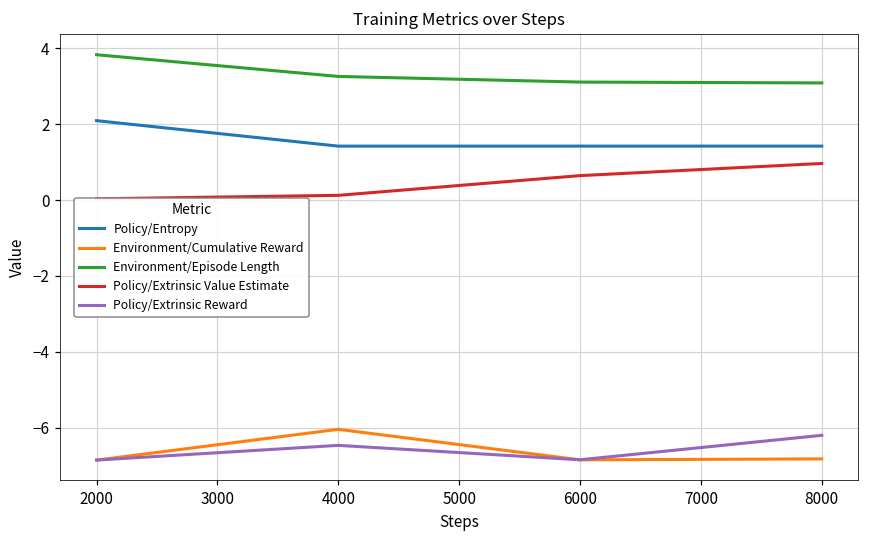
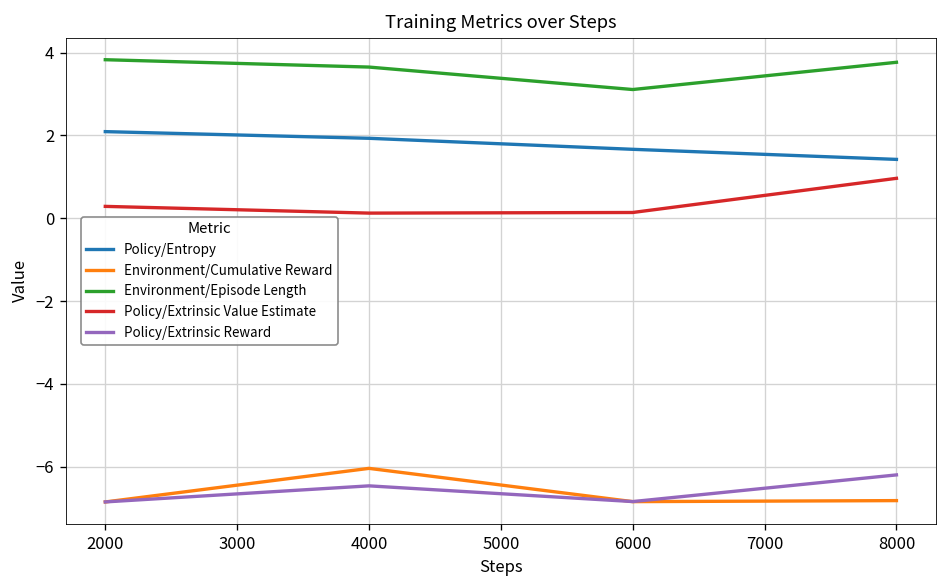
  {
    "Policy/Entropy": {
      "2000": 2.1,
-     "4000": 1.4,
-     "6000": 1.4,
+     "4000": 1.9,
+     "6000": 1.7,
      "8000": 1.4
    },
    "Environment/Cumulative Reward": {
      "4000": -6.0,
      "8000": -6.8
    },
    "Environment/Episode Length": {
      "2000": 3.8,
-     "4000": 3.3,
+     "4000": 3.6,
      "6000": 3.1,
-     "8000": 3.1
+     "8000": 3.8
    },
    "Policy/Extrinsic Value Estimate": {
-     "2000": 0.0,
+     "2000": 0.3,
      "4000": 0.1,
-     "6000": 0.6,
+     "6000": 0.1,
      "8000": 1.0
    },
    "Policy/Extrinsic Reward": {
      "4000": -6.5,
      "8000": -6.2
    }
  }
